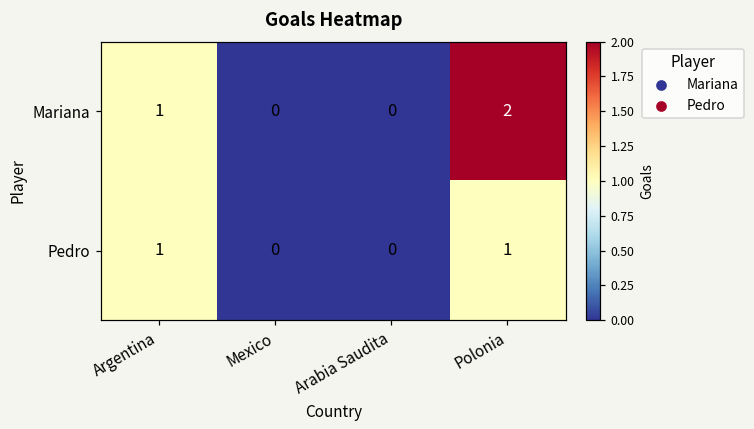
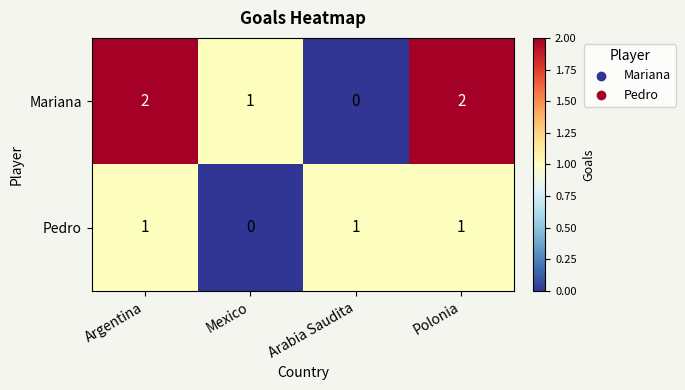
  {
    "Mariana": {
-     "Argentina": 1,
-     "Mexico": 0,
+     "Argentina": 2,
+     "Mexico": 1,
      "Arabia Saudita": 0,
      "Polonia": 2
    },
    "Pedro": {
      "Argentina": 1,
      "Mexico": 0,
-     "Arabia Saudita": 0,
+     "Arabia Saudita": 1,
      "Polonia": 1
    }
  }
